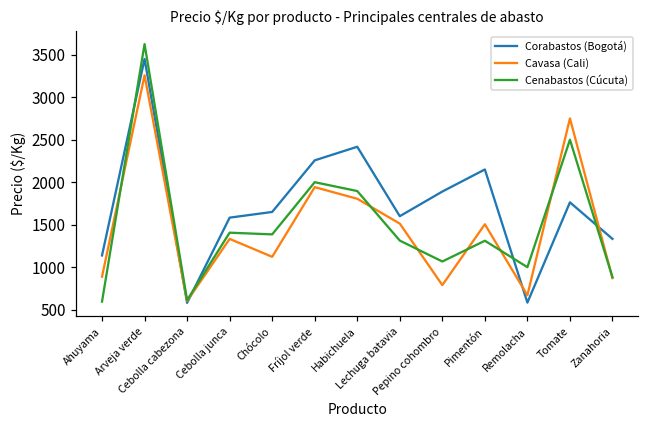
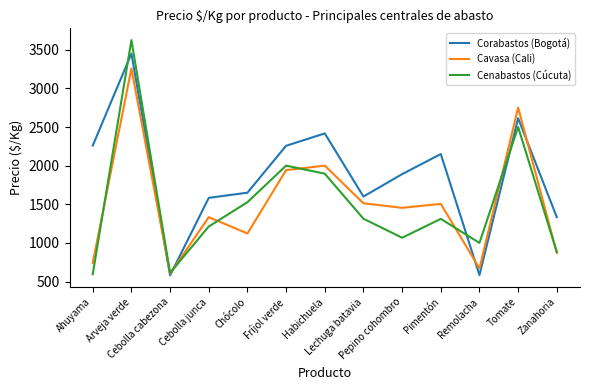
  {
    "Corabastos (Bogotá)": {
-     "Ahuyama": 1100,
+     "Ahuyama": 2300,
      "Arveja verde": 3500,
      "Cebolla junca": 1600,
      "Chócolo": 1700,
      "Fríjol verde": 2300,
      "Habichuela": 2400,
      "Lechuga batavia": 1600,
      "Pepino cohombro": 1900,
      "Pimentón": 2200,
      "Remolacha": 600,
-     "Tomate": 1800,
+     "Tomate": 2600,
      "Zanahoria": 1300
    },
    "Cavasa (Cali)": {
-     "Ahuyama": 900,
+     "Ahuyama": 700,
      "Arveja verde": 3300,
      "Cebolla junca": 1300,
      "Chócolo": 1100,
      "Fríjol verde": 1900,
-     "Habichuela": 1800,
+     "Habichuela": 2000,
      "Lechuga batavia": 1500,
-     "Pepino cohombro": 800,
+     "Pepino cohombro": 1500,
      "Pimentón": 1500,
      "Remolacha": 700,
      "Tomate": 2800
    },
    "Cenabastos (Cúcuta)": {
      "Ahuyama": 600,
      "Arveja verde": 3600,
-     "Cebolla junca": 1400,
-     "Chócolo": 1400,
+     "Cebolla junca": 1200,
+     "Chócolo": 1500,
      "Fríjol verde": 2000,
      "Habichuela": 1900,
      "Lechuga batavia": 1300,
      "Pepino cohombro": 1100,
      "Pimentón": 1300,
      "Remolacha": 1000,
      "Tomate": 2500
    }
  }
